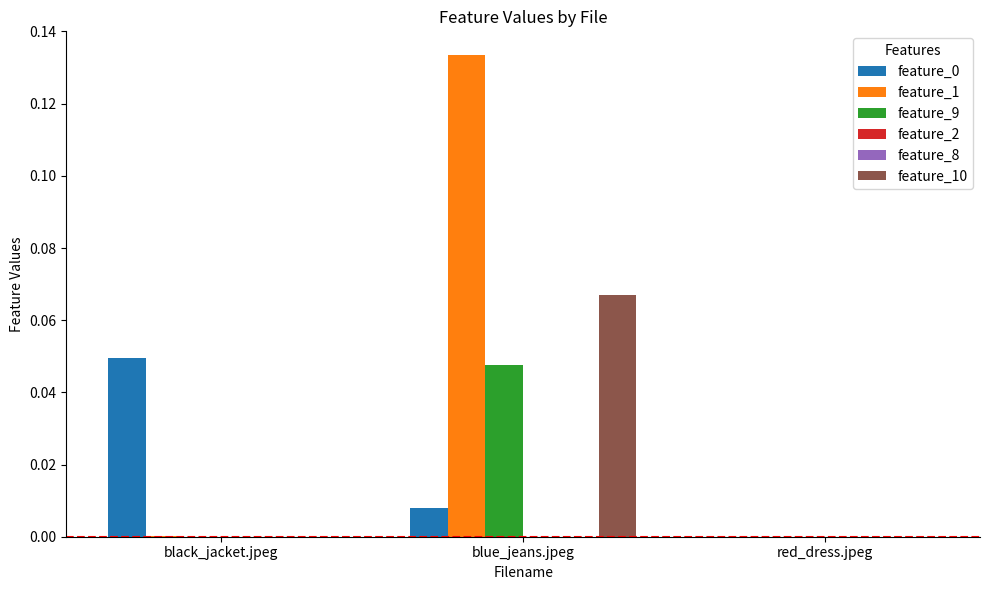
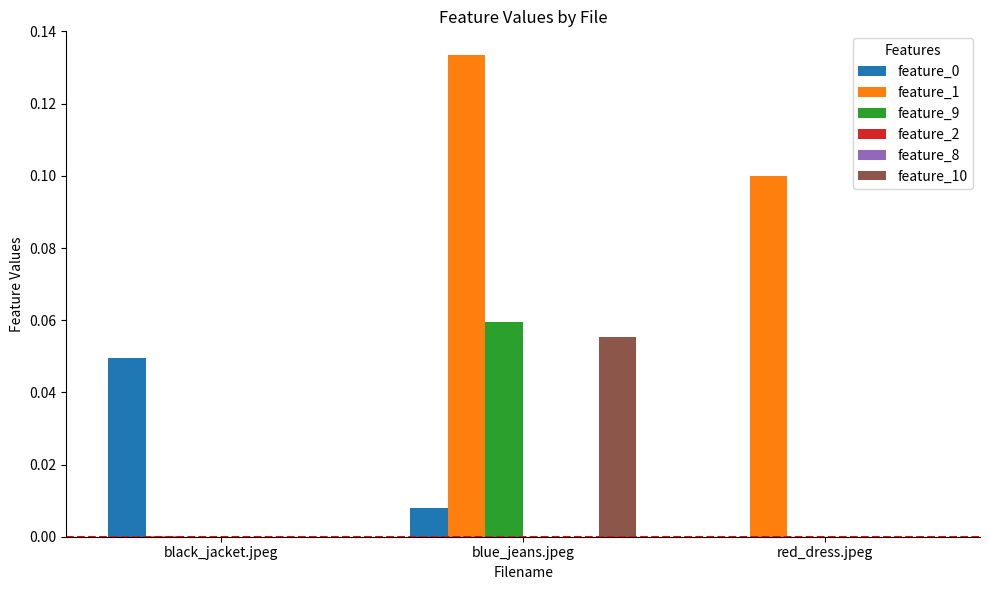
  {
    "feature_0": {
      "black_jacket.jpeg": 0.050,
      "blue_jeans.jpeg": 0.008,
      "red_dress.jpeg": 0.000
    },
    "feature_1": {
      "blue_jeans.jpeg": 0.133,
-     "red_dress.jpeg": 0.0
+     "red_dress.jpeg": 0.1
    },
    "feature_9": {
-     "blue_jeans.jpeg": 0.048,
+     "blue_jeans.jpeg": 0.060,
      "red_dress.jpeg": 0.000
    },
    "feature_2": {
      "black_jacket.jpeg": 0.000,
      "red_dress.jpeg": 0.000
    },
    "feature_8": {
      "blue_jeans.jpeg": 0.000,
      "red_dress.jpeg": 0.000
    },
    "feature_10": {
      "black_jacket.jpeg": 0.000,
-     "blue_jeans.jpeg": 0.067,
+     "blue_jeans.jpeg": 0.055,
      "red_dress.jpeg": 0.000
    }
  }
